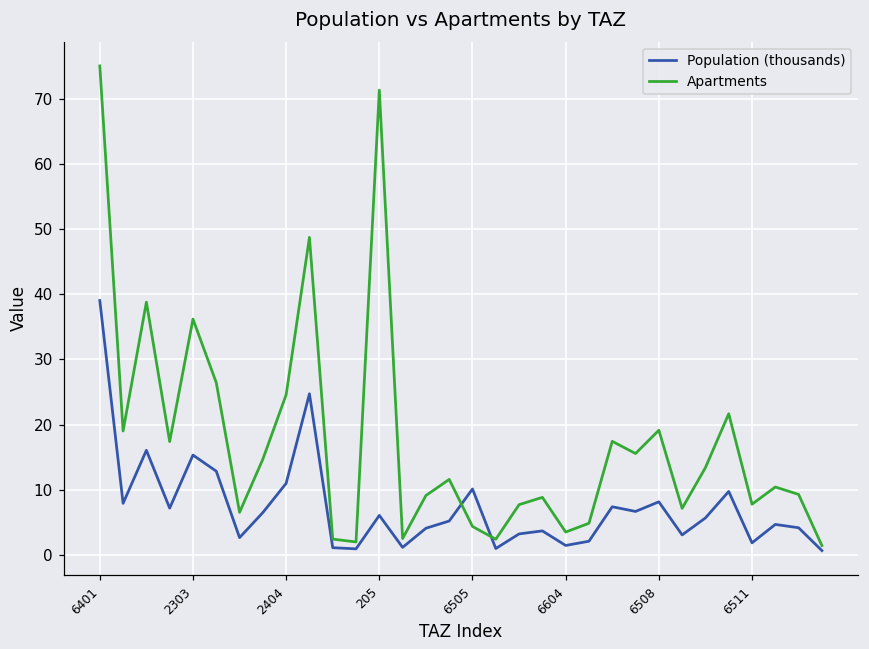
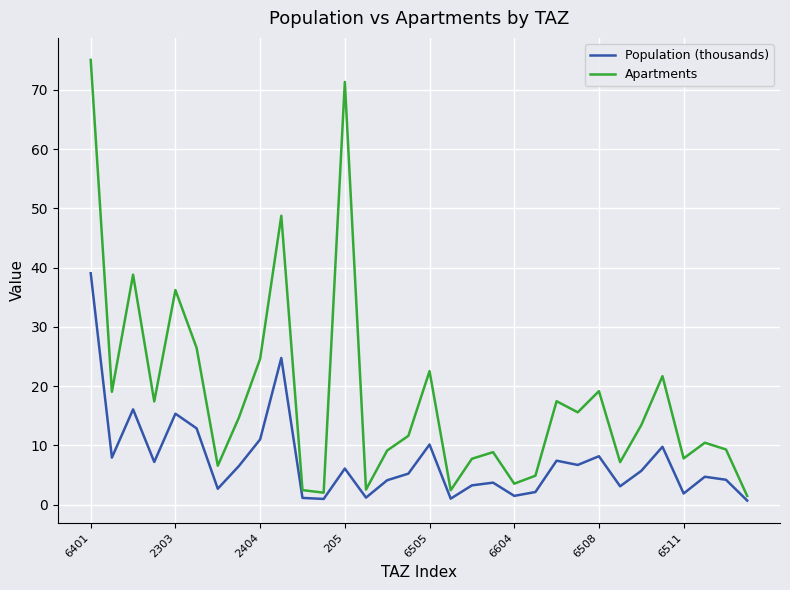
  {
    "Population (thousands)": {
      "6401": 39,
      "2303": 15,
      "2404": 11,
      "205": 6,
      "6505": 10,
      "6604": 1,
      "6508": 8,
      "6511": 2
    },
    "Apartments": {
      "6401": 75,
      "2303": 36,
      "2404": 25,
      "205": 71,
-     "6505": 4,
+     "6505": 23,
      "6604": 4,
      "6508": 19,
      "6511": 8
    }
  }
